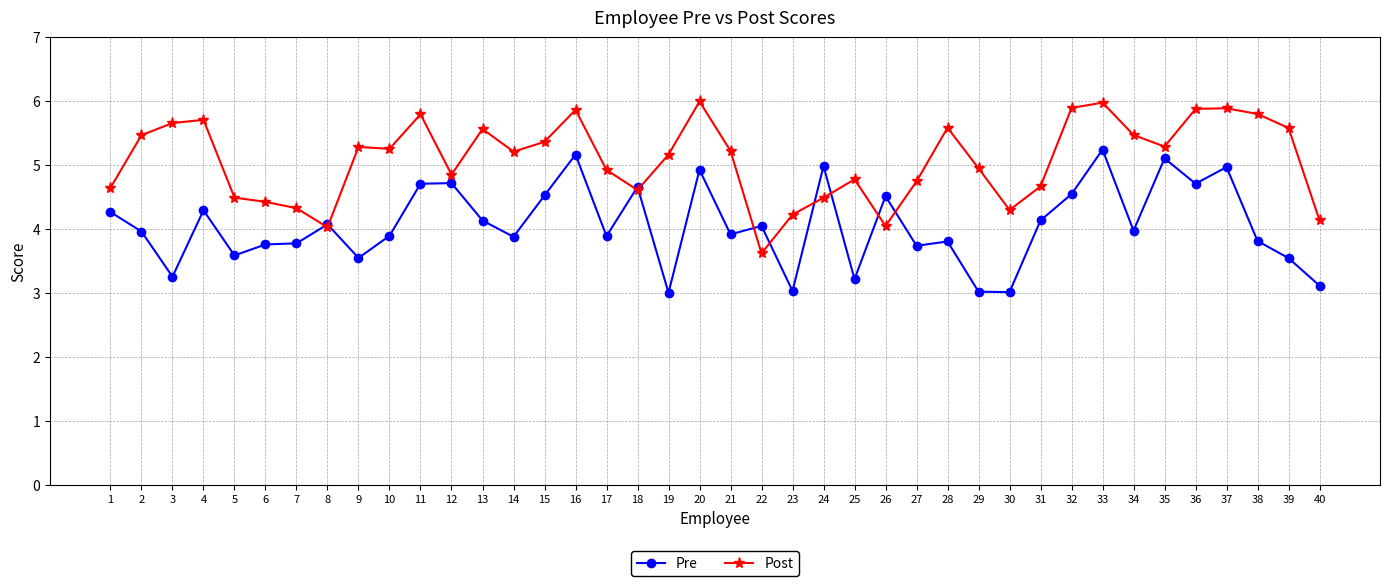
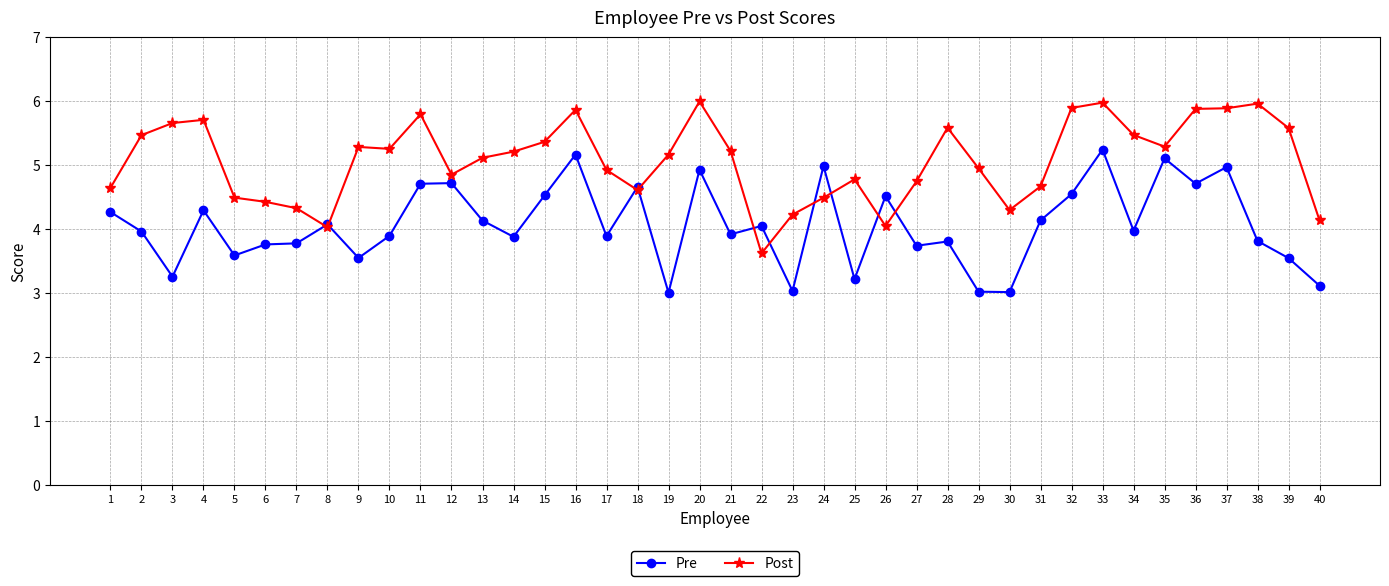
  {
    "Pre": {
      "1": 4.3,
      "2": 4.0,
      "3": 3.3,
      "4": 4.3,
      "5": 3.6,
      "6": 3.8,
      "7": 3.8,
      "8": 4.1,
      "9": 3.5,
      "10": 3.9,
      "11": 4.7,
      "12": 4.7,
      "13": 4.1,
      "14": 3.9,
      "15": 4.5,
      "16": 5.2,
      "17": 3.9,
      "18": 4.7,
      "19": 3.0,
      "20": 4.9,
      "21": 3.9,
      "22": 4.0,
      "23": 3.0,
      "24": 5.0,
      "25": 3.2,
      "26": 4.5,
      "27": 3.7,
      "28": 3.8,
      "29": 3.0,
      "30": 3.0,
      "31": 4.1,
      "32": 4.5,
      "33": 5.2,
      "34": 4.0,
      "35": 5.1,
      "36": 4.7,
      "37": 5.0,
      "38": 3.8,
      "39": 3.5,
      "40": 3.1
    },
    "Post": {
      "1": 4.6,
      "2": 5.5,
      "3": 5.7,
      "4": 5.7,
      "5": 4.5,
      "6": 4.4,
      "7": 4.3,
      "8": 4.0,
      "9": 5.3,
      "10": 5.3,
      "11": 5.8,
      "12": 4.8,
-     "13": 5.6,
+     "13": 5.1,
      "14": 5.2,
      "15": 5.4,
      "16": 5.9,
      "17": 4.9,
      "18": 4.6,
      "19": 5.2,
      "20": 6.0,
      "21": 5.2,
      "22": 3.6,
      "23": 4.2,
      "24": 4.5,
      "25": 4.8,
      "26": 4.0,
      "27": 4.7,
      "28": 5.6,
      "29": 4.9,
      "30": 4.3,
      "31": 4.7,
      "32": 5.9,
      "33": 6.0,
      "34": 5.5,
      "35": 5.3,
      "36": 5.9,
      "37": 5.9,
-     "38": 5.8,
+     "38": 6.0,
      "39": 5.6,
      "40": 4.1
    }
  }
